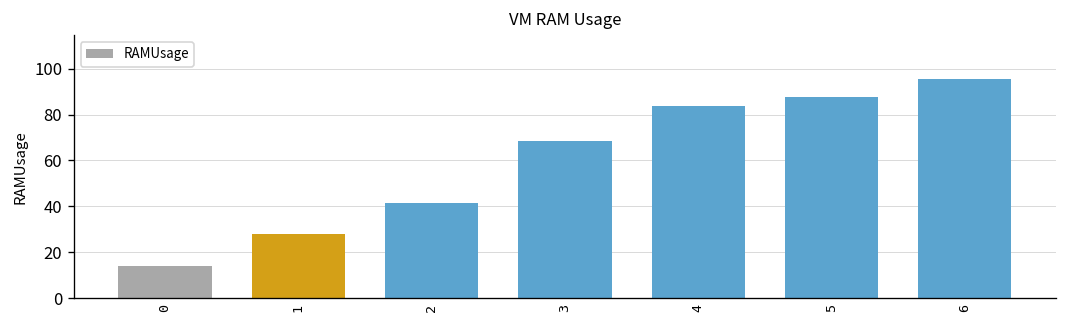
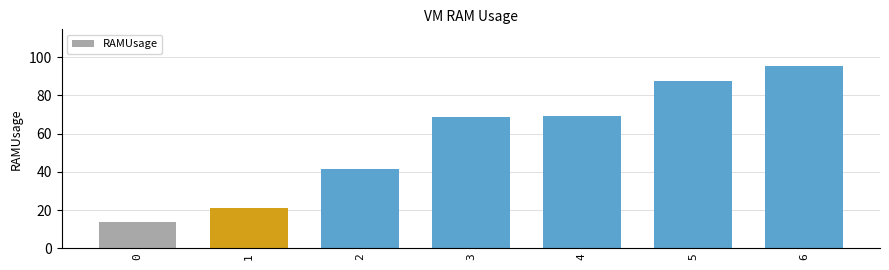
  {
    "0": 14,
-   "1": 28,
+   "1": 21,
    "2": 42,
    "3": 69,
-   "4": 84,
+   "4": 69,
    "5": 88,
    "6": 96
  }
